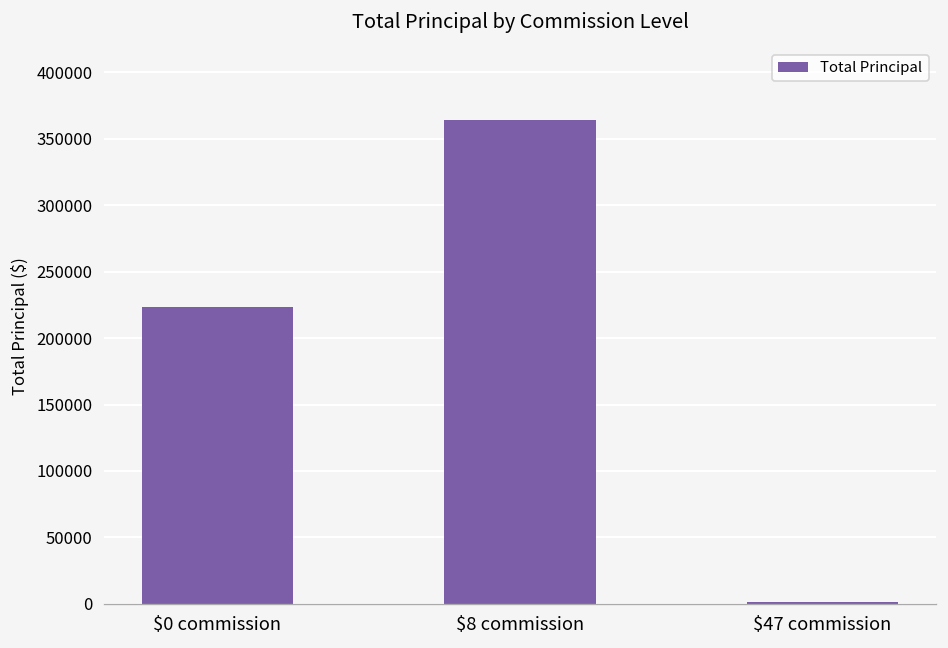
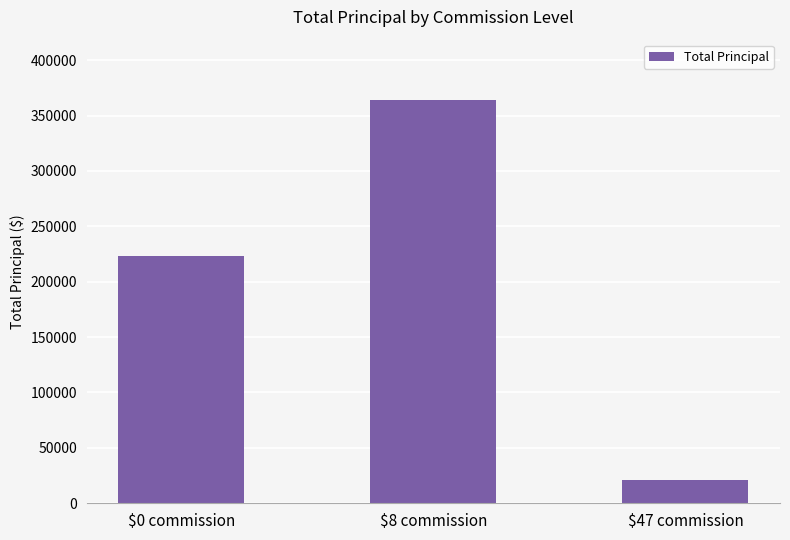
  {
    "$0 commission": 223000,
    "$8 commission": 364000,
-   "$47 commission": 2000
+   "$47 commission": 21000
  }
